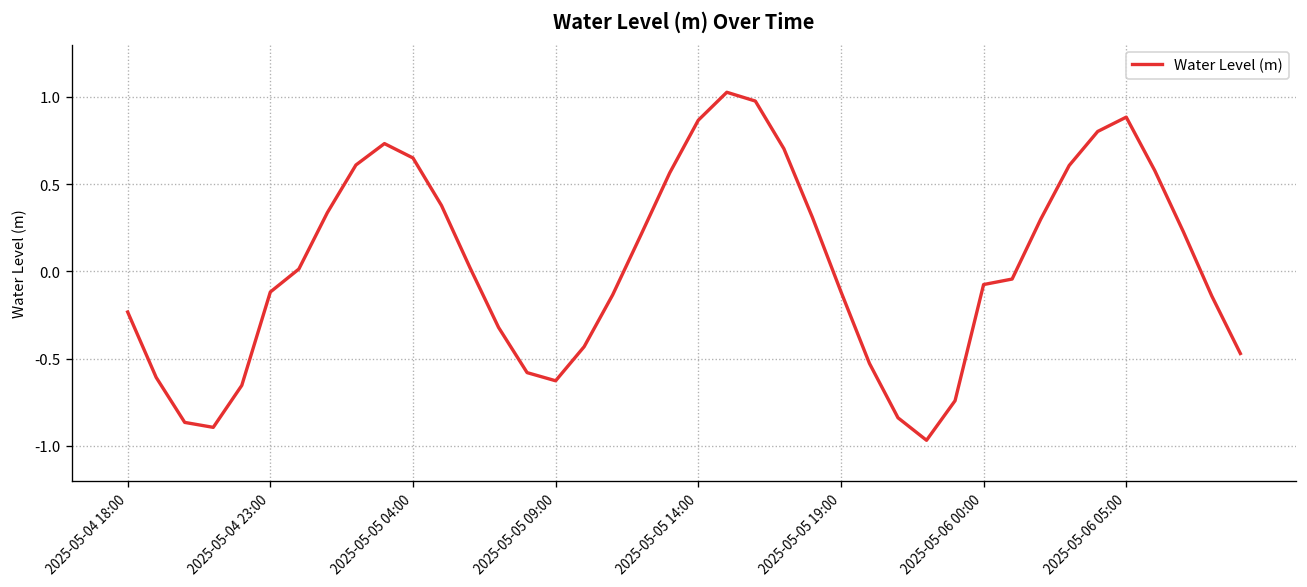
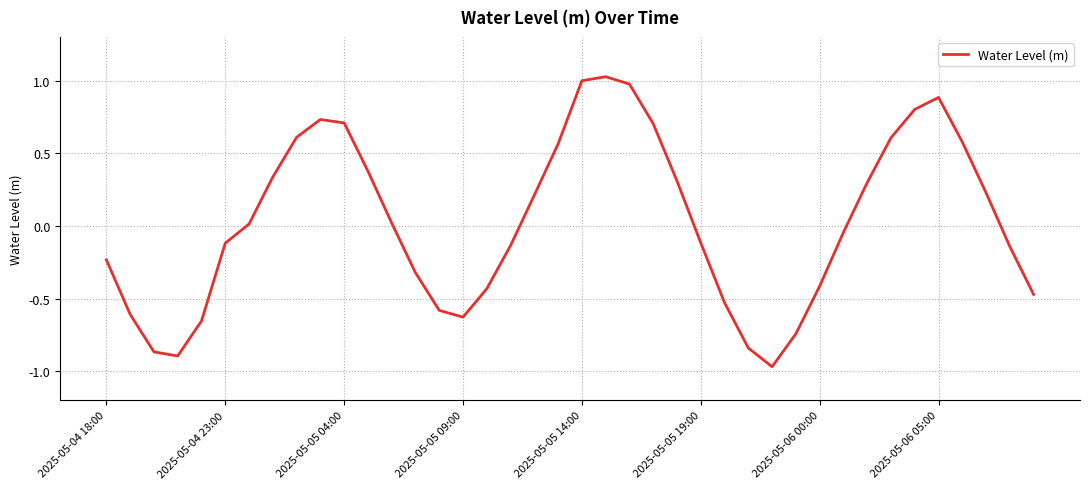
  {
    "2025-05-04 18:00": -0.23,
    "2025-05-04 23:00": -0.12,
-   "2025-05-05 04:00": 0.65,
+   "2025-05-05 04:00": 0.71,
    "2025-05-05 09:00": -0.63,
-   "2025-05-05 14:00": 0.87,
+   "2025-05-05 14:00": 1.00,
    "2025-05-05 19:00": -0.12,
-   "2025-05-06 00:00": -0.08,
+   "2025-05-06 00:00": -0.41,
    "2025-05-06 05:00": 0.88
  }
